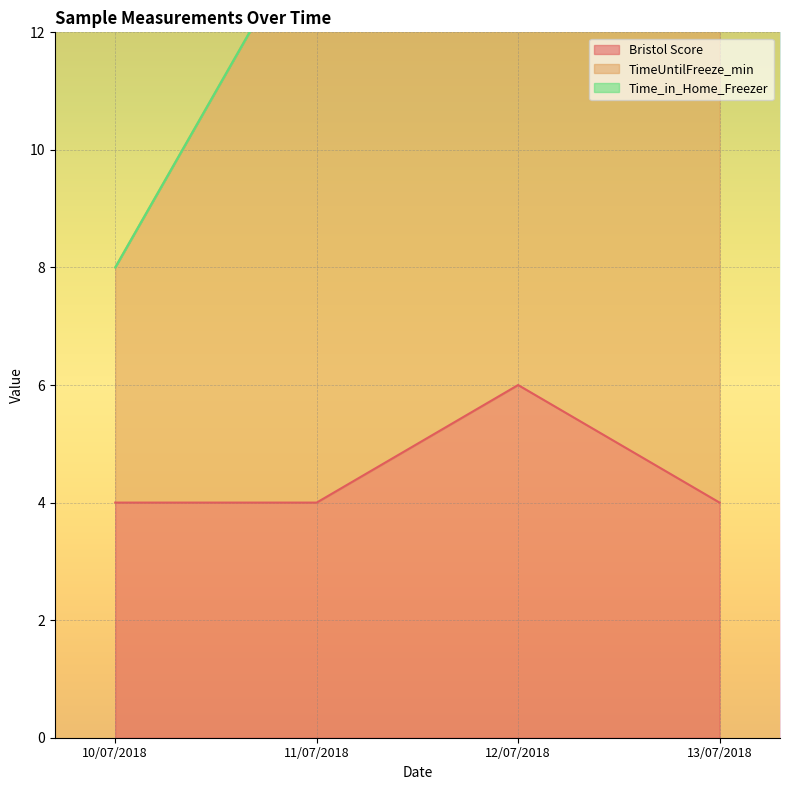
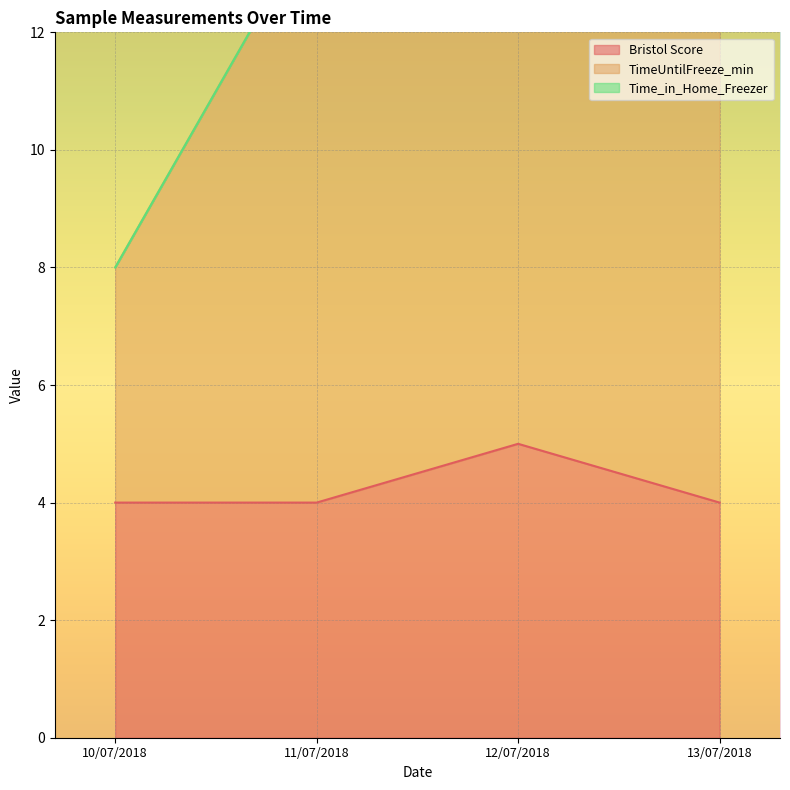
  {
    "Bristol Score": {
      "10/07/2018": 4,
      "11/07/2018": 4,
-     "12/07/2018": 6,
+     "12/07/2018": 5,
      "13/07/2018": 4
    }
  }
